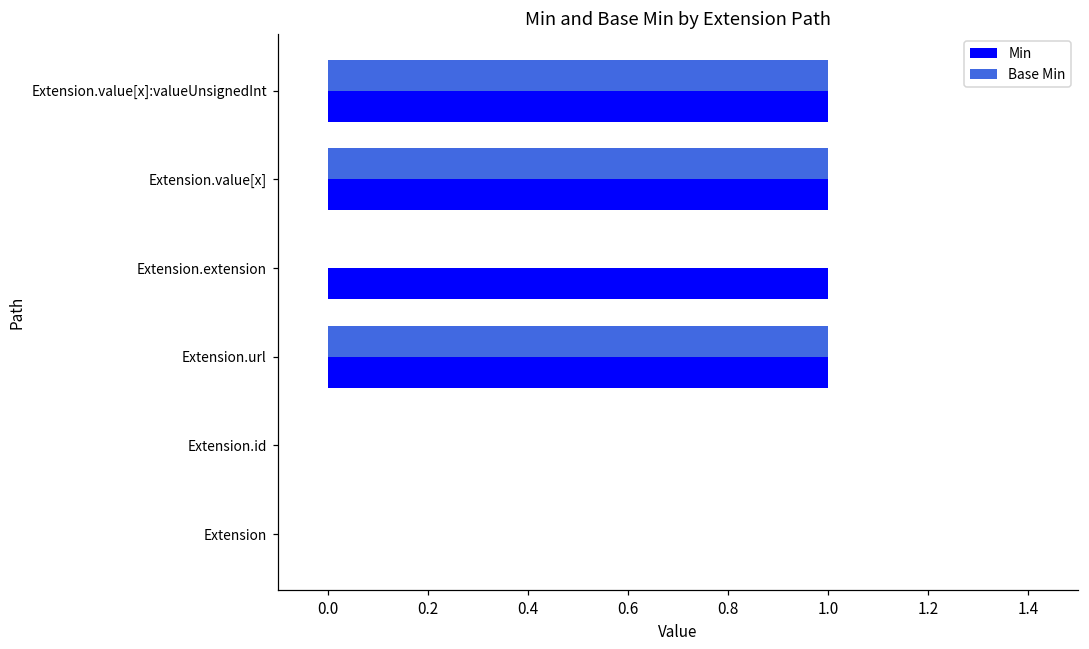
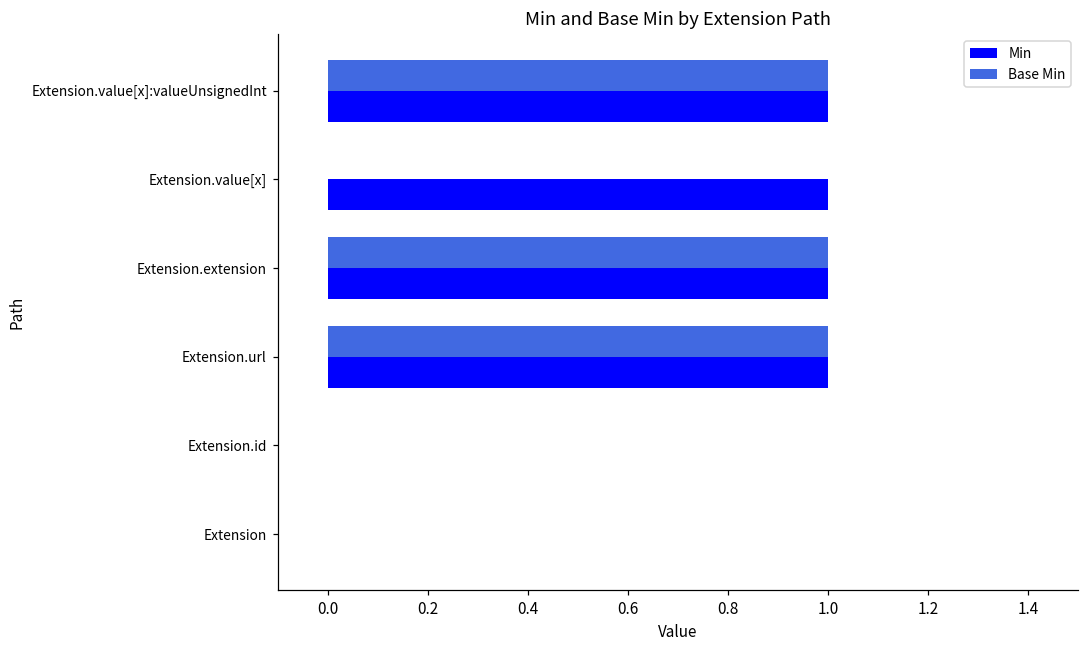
  {
    "Min": {
      "Extension.value[x]:valueUnsignedInt": 1,
      "Extension.value[x]": 1,
      "Extension.extension": 1,
      "Extension.url": 1,
      "Extension.id": 0,
      "Extension": 0
    },
    "Base Min": {
      "Extension.value[x]:valueUnsignedInt": 1,
-     "Extension.value[x]": 1,
-     "Extension.extension": 0,
+     "Extension.value[x]": 0,
+     "Extension.extension": 1,
      "Extension.url": 1,
      "Extension.id": 0,
      "Extension": 0
    }
  }
